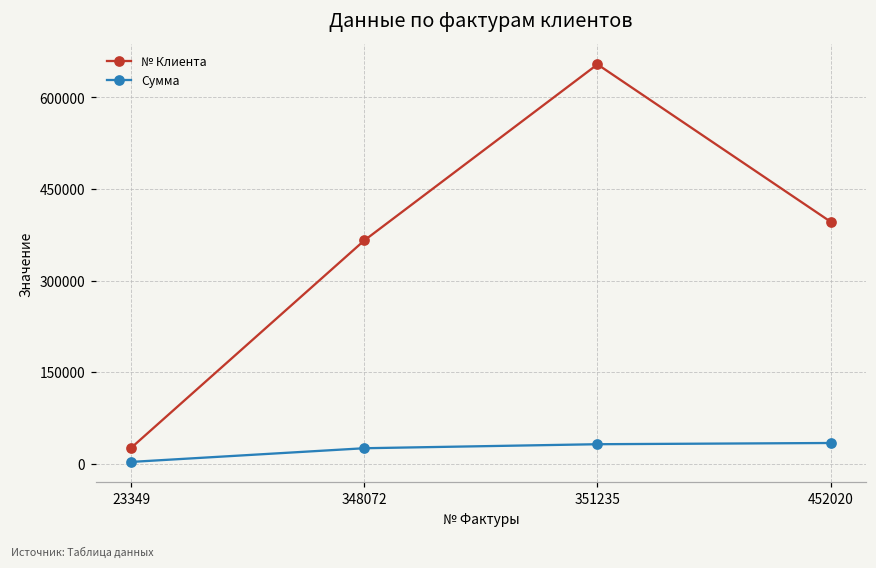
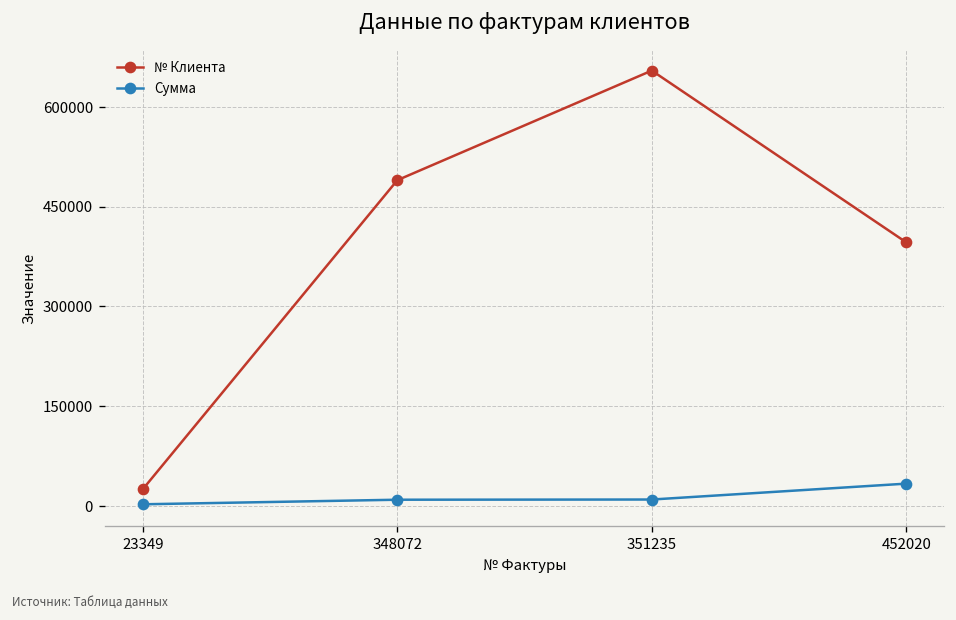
  {
    "№ Клиента": {
      "23349": 30000,
-     "348072": 370000,
+     "348072": 490000,
      "351235": 650000,
      "452020": 400000
    },
    "Сумма": {
      "23349": 0,
-     "348072": 30000,
-     "351235": 30000,
+     "348072": 10000,
+     "351235": 10000,
      "452020": 30000
    }
  }
